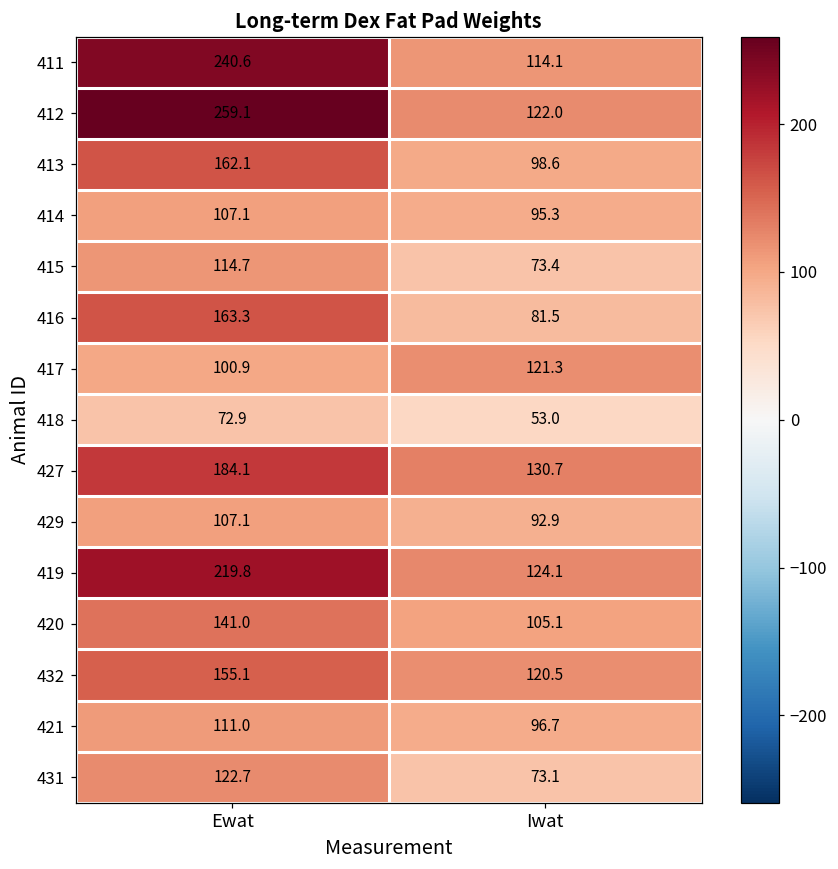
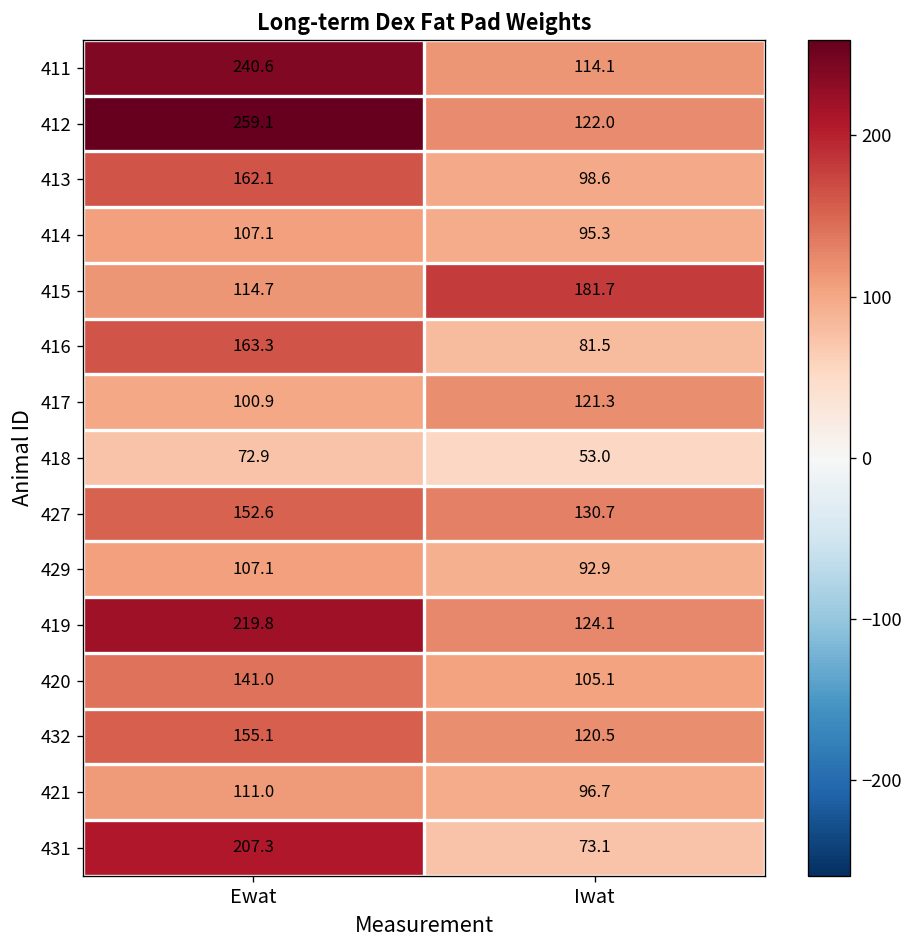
  {
    "411": {
      "Ewat": 240.6,
      "Iwat": 114.1
    },
    "412": {
      "Ewat": 259.1,
      "Iwat": 122.0
    },
    "413": {
      "Ewat": 162.1,
      "Iwat": 98.6
    },
    "414": {
      "Ewat": 107.1,
      "Iwat": 95.3
    },
    "415": {
      "Ewat": 114.7,
-     "Iwat": 73.4
+     "Iwat": 181.7
    },
    "416": {
      "Ewat": 163.3,
      "Iwat": 81.5
    },
    "417": {
      "Ewat": 100.9,
      "Iwat": 121.3
    },
    "418": {
      "Ewat": 72.9,
      "Iwat": 53.0
    },
    "427": {
-     "Ewat": 184.1,
+     "Ewat": 152.6,
      "Iwat": 130.7
    },
    "429": {
      "Ewat": 107.1,
      "Iwat": 92.9
    },
    "419": {
      "Ewat": 219.8,
      "Iwat": 124.1
    },
    "420": {
      "Ewat": 141.0,
      "Iwat": 105.1
    },
    "432": {
      "Ewat": 155.1,
      "Iwat": 120.5
    },
    "421": {
      "Ewat": 111.0,
      "Iwat": 96.7
    },
    "431": {
-     "Ewat": 122.7,
+     "Ewat": 207.3,
      "Iwat": 73.1
    }
  }
